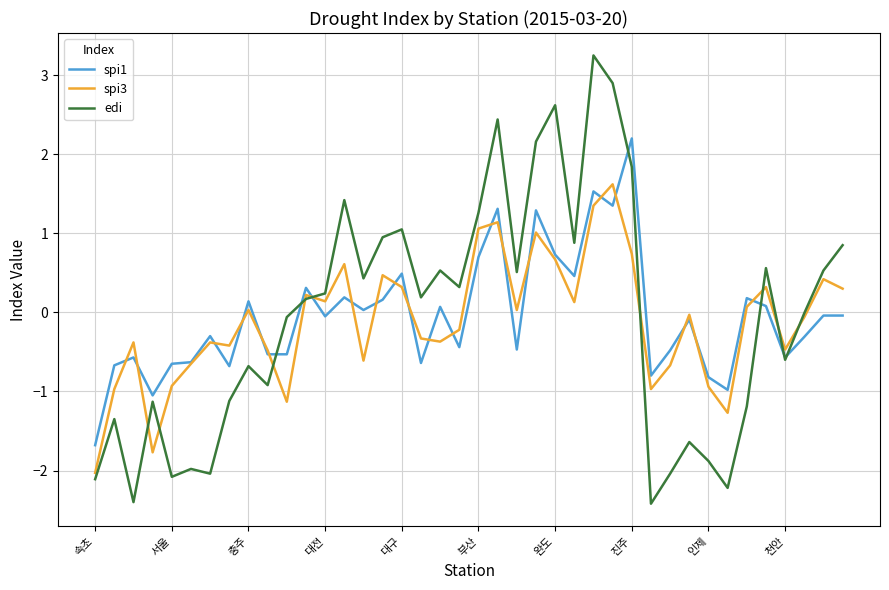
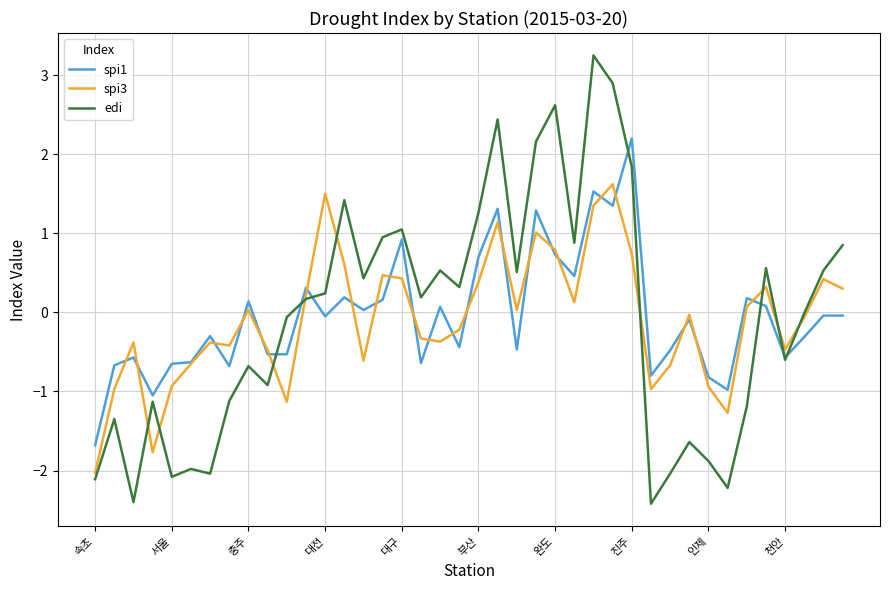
  {
    "spi1": {
      "속초": -1.7,
      "서울": -0.7,
      "충주": 0.1,
      "대전": -0.1,
-     "대구": 0.5,
+     "대구": 0.9,
      "부산": 0.7,
      "완도": 0.7,
      "진주": 2.2,
      "인제": -0.8
    },
    "spi3": {
      "속초": -2.0,
      "서울": -0.9,
      "충주": 0.0,
-     "대전": 0.1,
-     "대구": 0.3,
-     "부산": 1.1,
-     "완도": 0.7,
+     "대전": 1.5,
+     "대구": 0.4,
+     "부산": 0.4,
+     "완도": 0.8,
      "진주": 0.7,
      "인제": -0.9,
      "천안": -0.5
    },
    "edi": {
      "속초": -2.1,
      "서울": -2.1,
      "충주": -0.7,
      "대전": 0.2,
      "대구": 1.1,
      "부산": 1.3,
      "완도": 2.6,
      "진주": 1.8,
      "인제": -1.9
    }
  }
